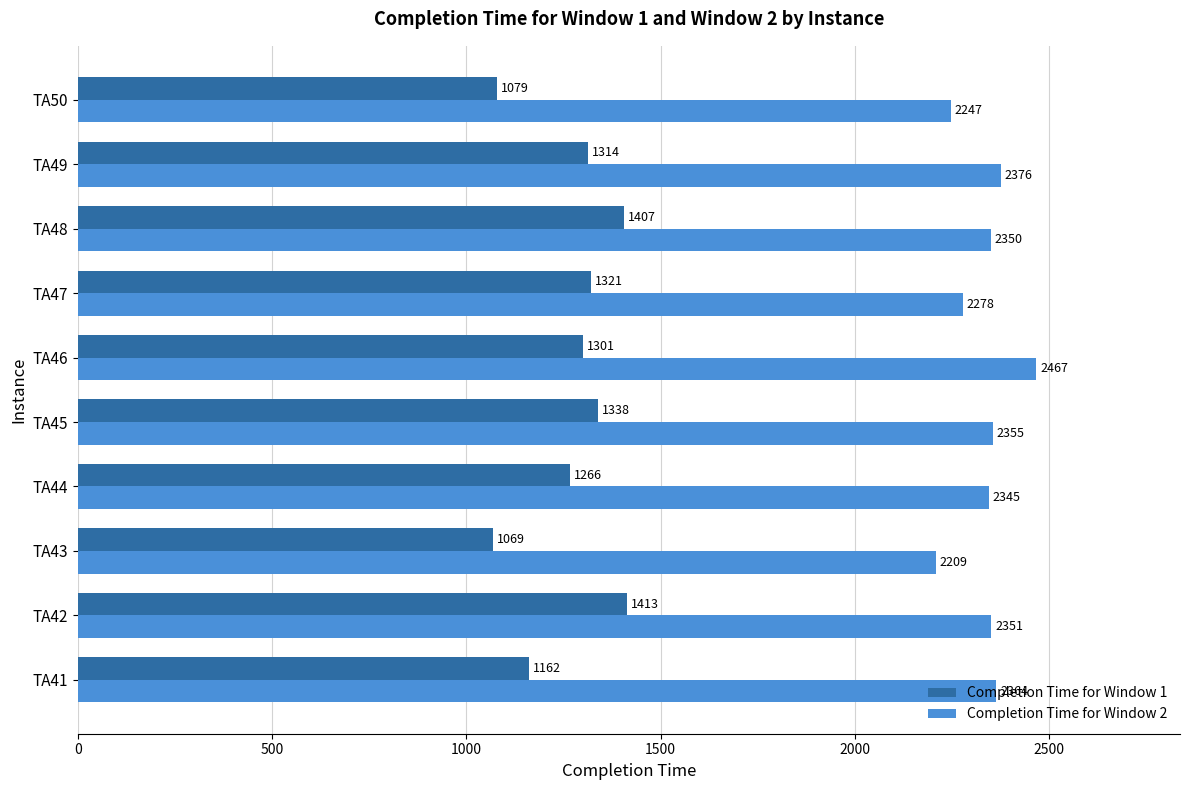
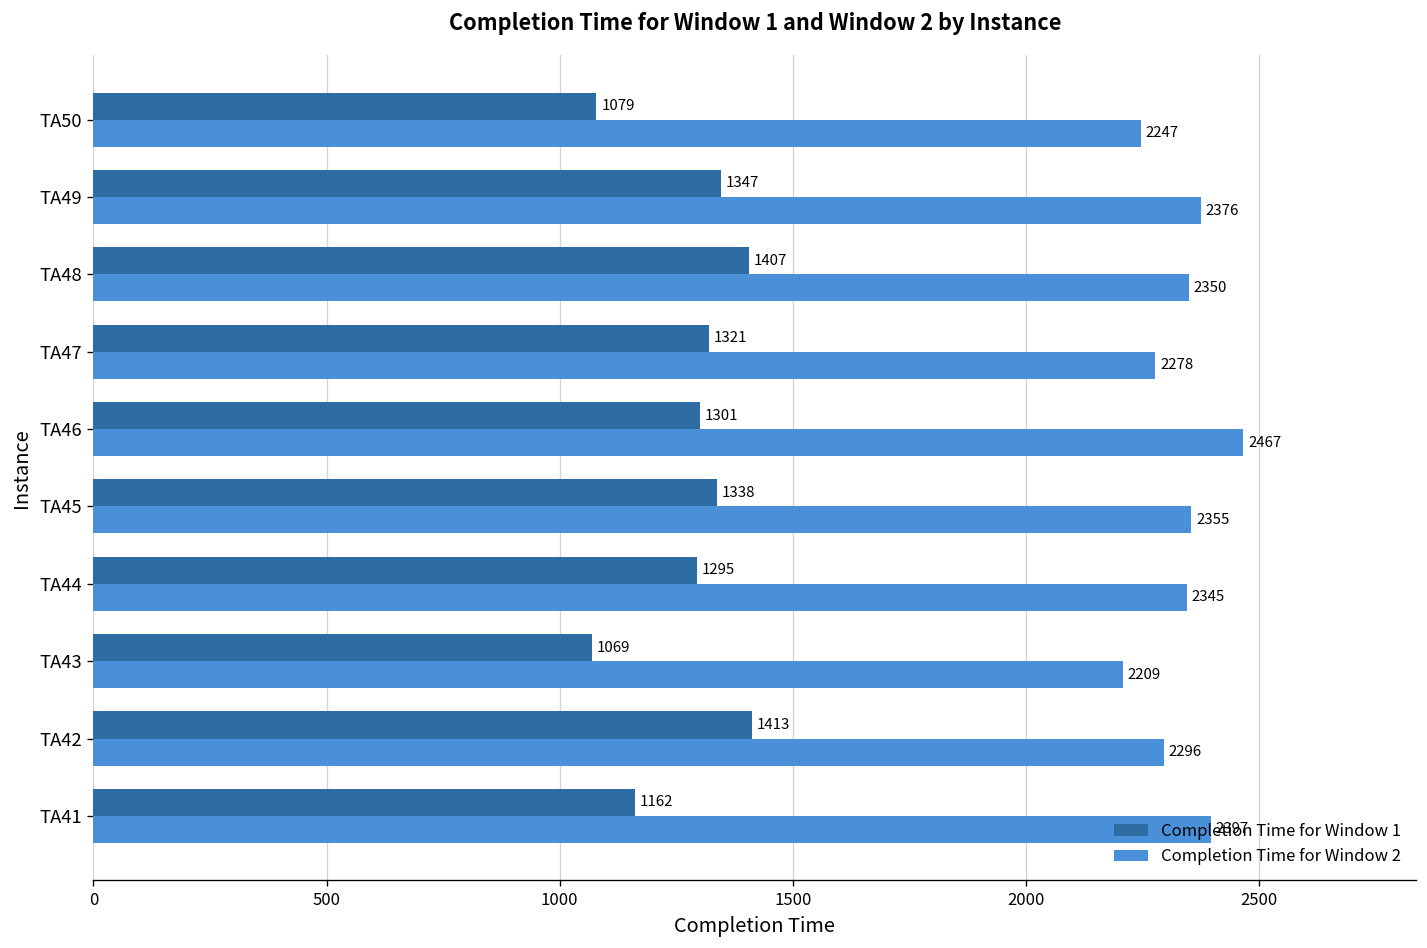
  {
    "Completion Time for Window 1": {
      "TA50": 1079,
-     "TA49": 1314,
+     "TA49": 1347,
      "TA48": 1407,
      "TA47": 1321,
      "TA46": 1301,
      "TA45": 1338,
-     "TA44": 1266,
+     "TA44": 1295,
      "TA43": 1069,
      "TA42": 1413,
      "TA41": 1162
    },
    "Completion Time for Window 2": {
      "TA50": 2247,
      "TA49": 2376,
      "TA48": 2350,
      "TA47": 2278,
      "TA46": 2467,
      "TA45": 2355,
      "TA44": 2345,
      "TA43": 2209,
-     "TA42": 2351,
-     "TA41": 2364
+     "TA42": 2296,
+     "TA41": 2397
    }
  }
